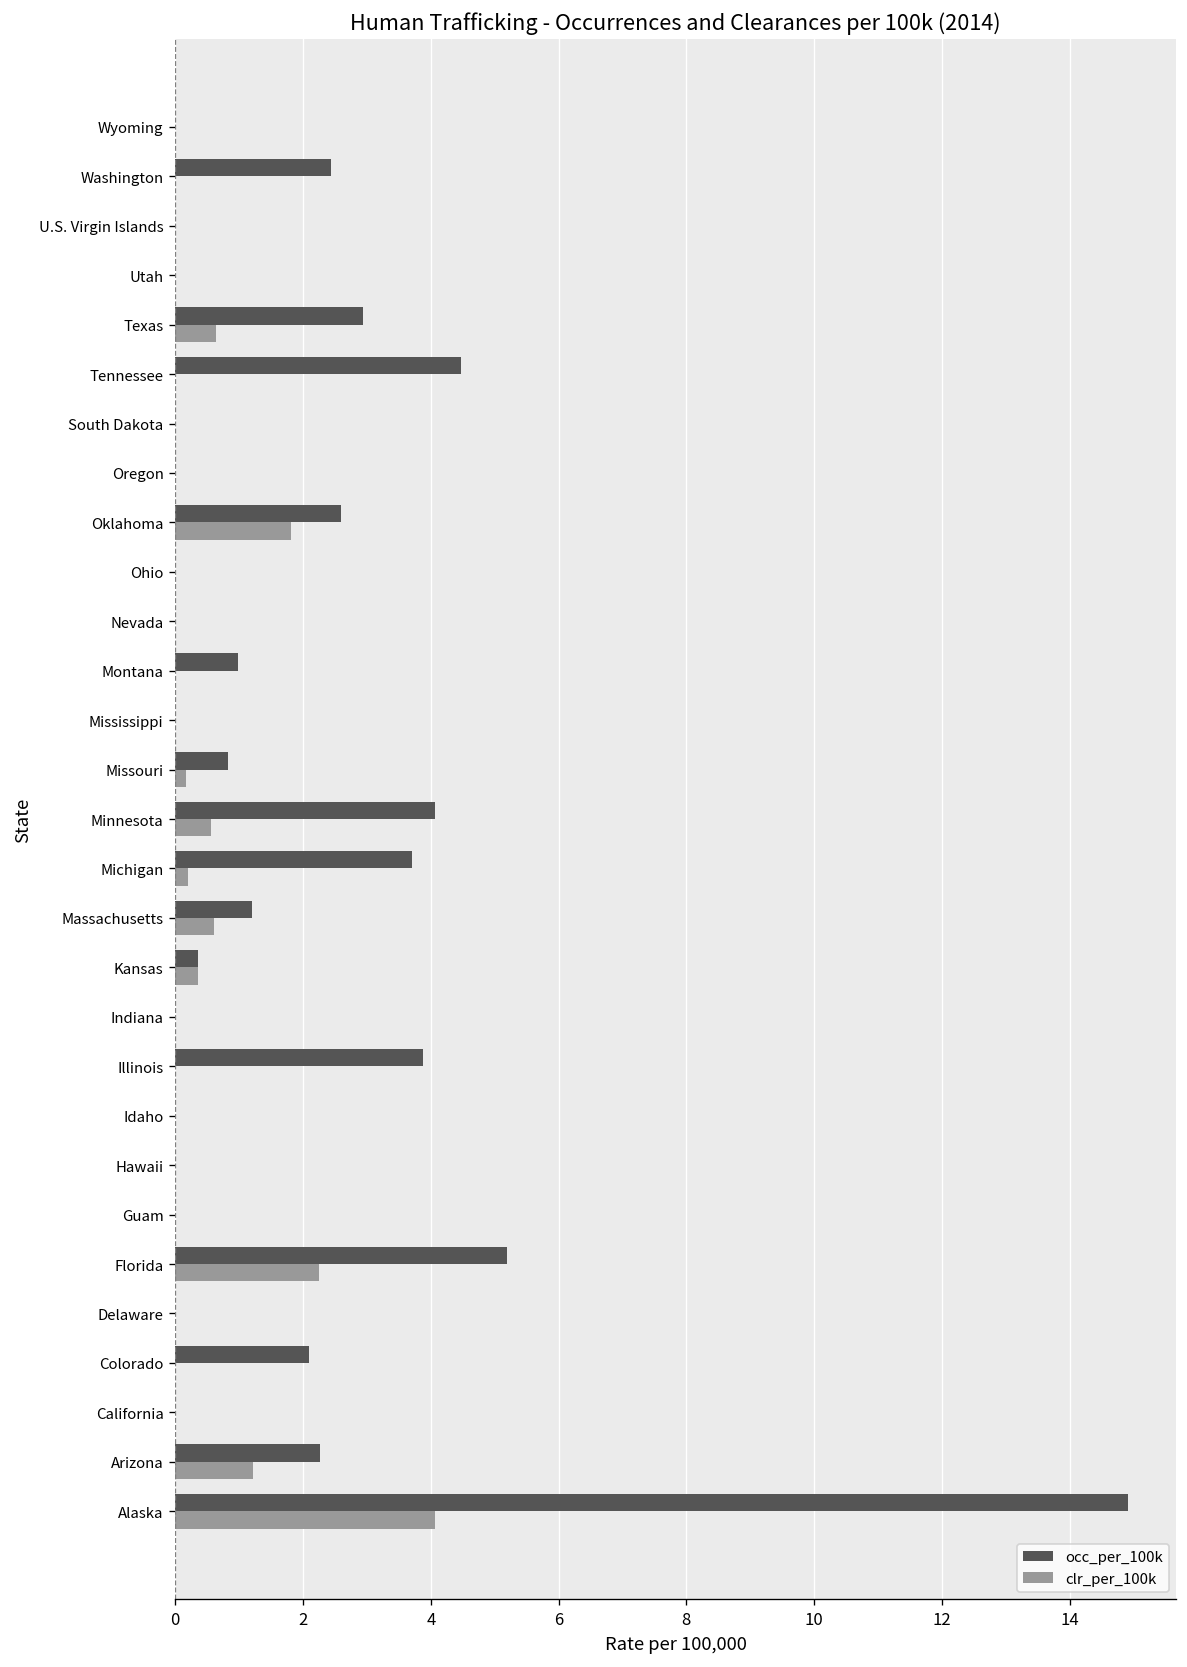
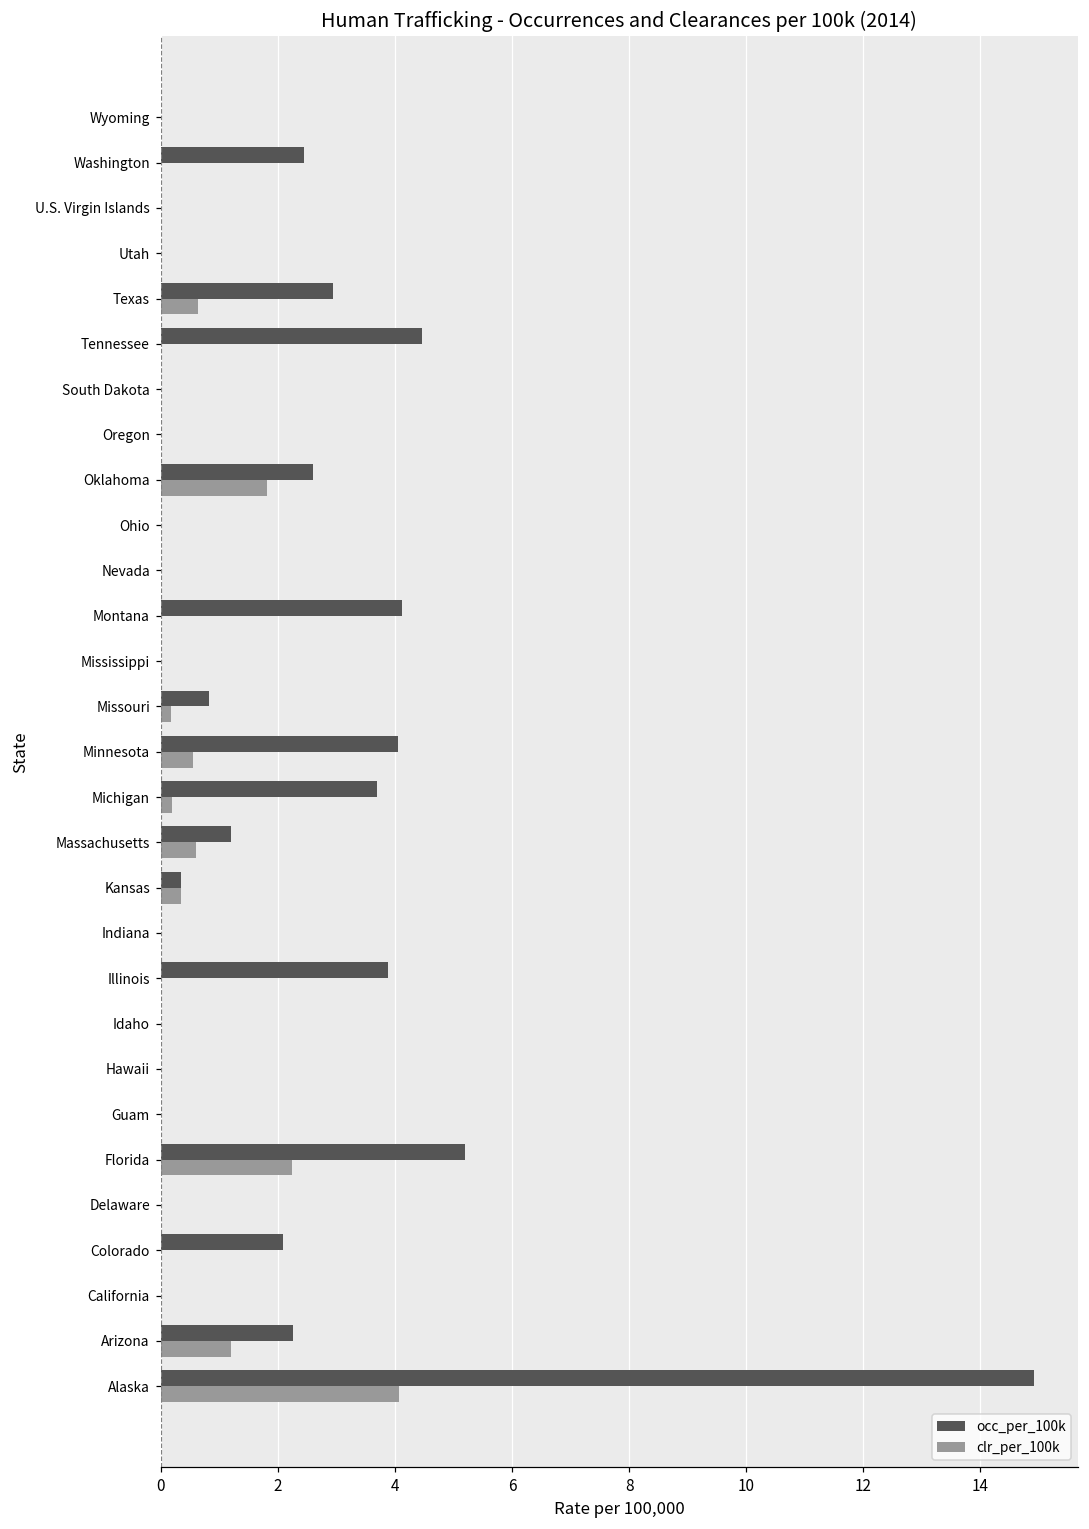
  {
    "occ_per_100k": {
      "Wyoming": 0.0,
      "Washington": 2.4,
      "U.S. Virgin Islands": 0.0,
      "Utah": 0.0,
      "Texas": 2.9,
      "Tennessee": 4.5,
      "South Dakota": 0.0,
      "Oregon": 0.0,
      "Oklahoma": 2.6,
      "Ohio": 0.0,
      "Nevada": 0.0,
-     "Montana": 1.0,
+     "Montana": 4.1,
      "Mississippi": 0.0,
      "Missouri": 0.8,
      "Minnesota": 4.1,
      "Michigan": 3.7,
      "Massachusetts": 1.2,
      "Kansas": 0.4,
      "Indiana": 0.0,
      "Illinois": 3.9,
      "Idaho": 0.0,
      "Hawaii": 0.0,
      "Guam": 0.0,
      "Florida": 5.2,
      "Delaware": 0.0,
      "Colorado": 2.1,
      "California": 0.0,
      "Arizona": 2.3,
      "Alaska": 14.9
    },
    "clr_per_100k": {
      "Wyoming": 0.0,
      "Washington": 0.0,
      "U.S. Virgin Islands": 0.0,
      "Utah": 0.0,
      "Texas": 0.6,
      "Tennessee": 0.0,
      "South Dakota": 0.0,
      "Oregon": 0.0,
      "Oklahoma": 1.8,
      "Ohio": 0.0,
      "Nevada": 0.0,
      "Montana": 0.0,
      "Mississippi": 0.0,
      "Missouri": 0.2,
      "Minnesota": 0.6,
      "Michigan": 0.2,
      "Massachusetts": 0.6,
      "Kansas": 0.4,
      "Indiana": 0.0,
      "Illinois": 0.0,
      "Idaho": 0.0,
      "Hawaii": 0.0,
      "Guam": 0.0,
      "Florida": 2.3,
      "Delaware": 0.0,
      "Colorado": 0.0,
      "California": 0.0,
      "Arizona": 1.2,
      "Alaska": 4.1
    }
  }
